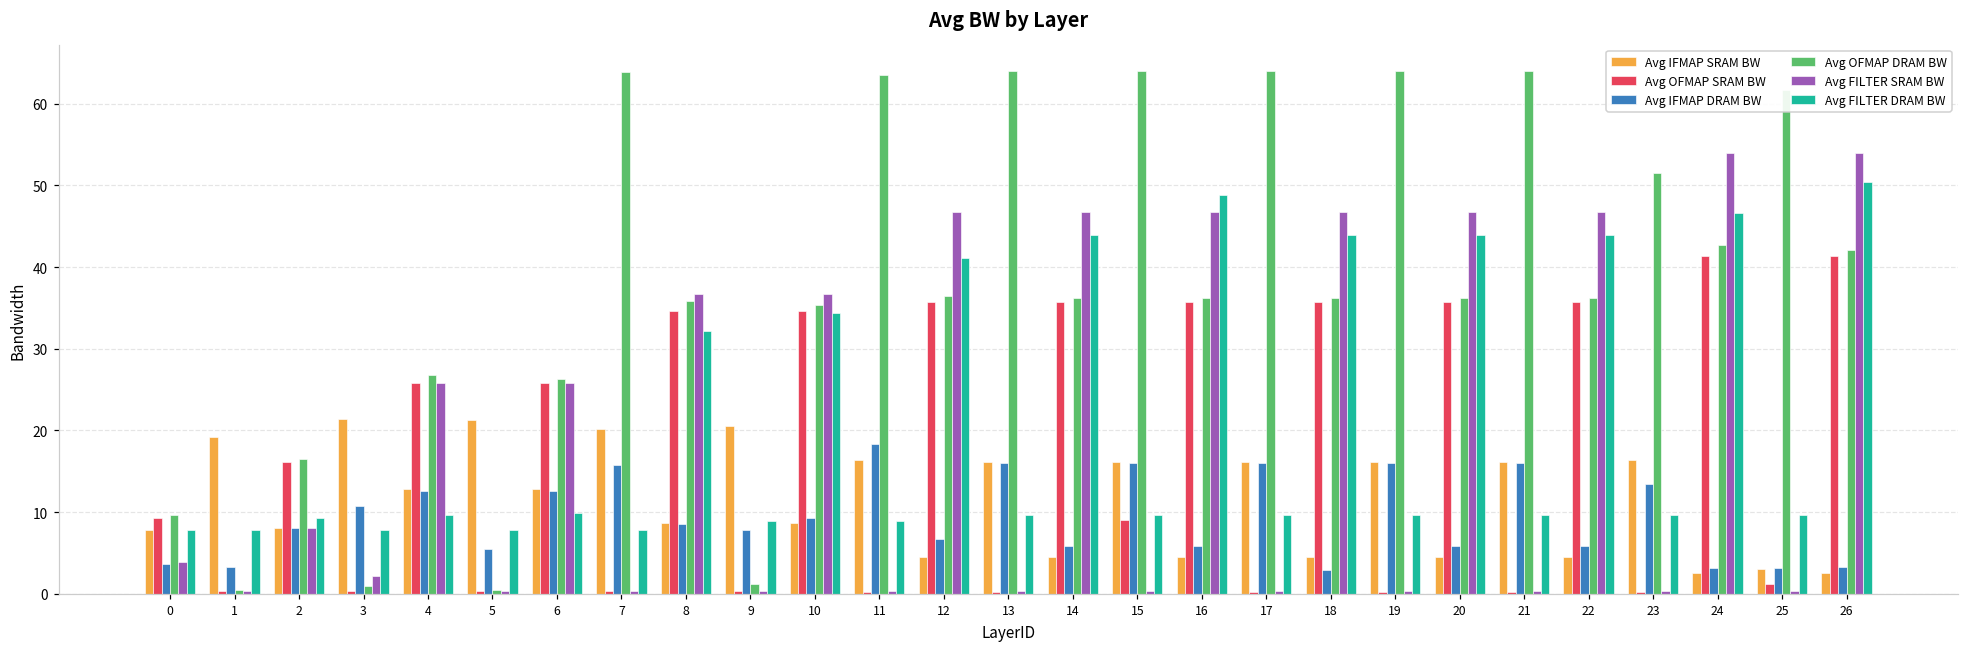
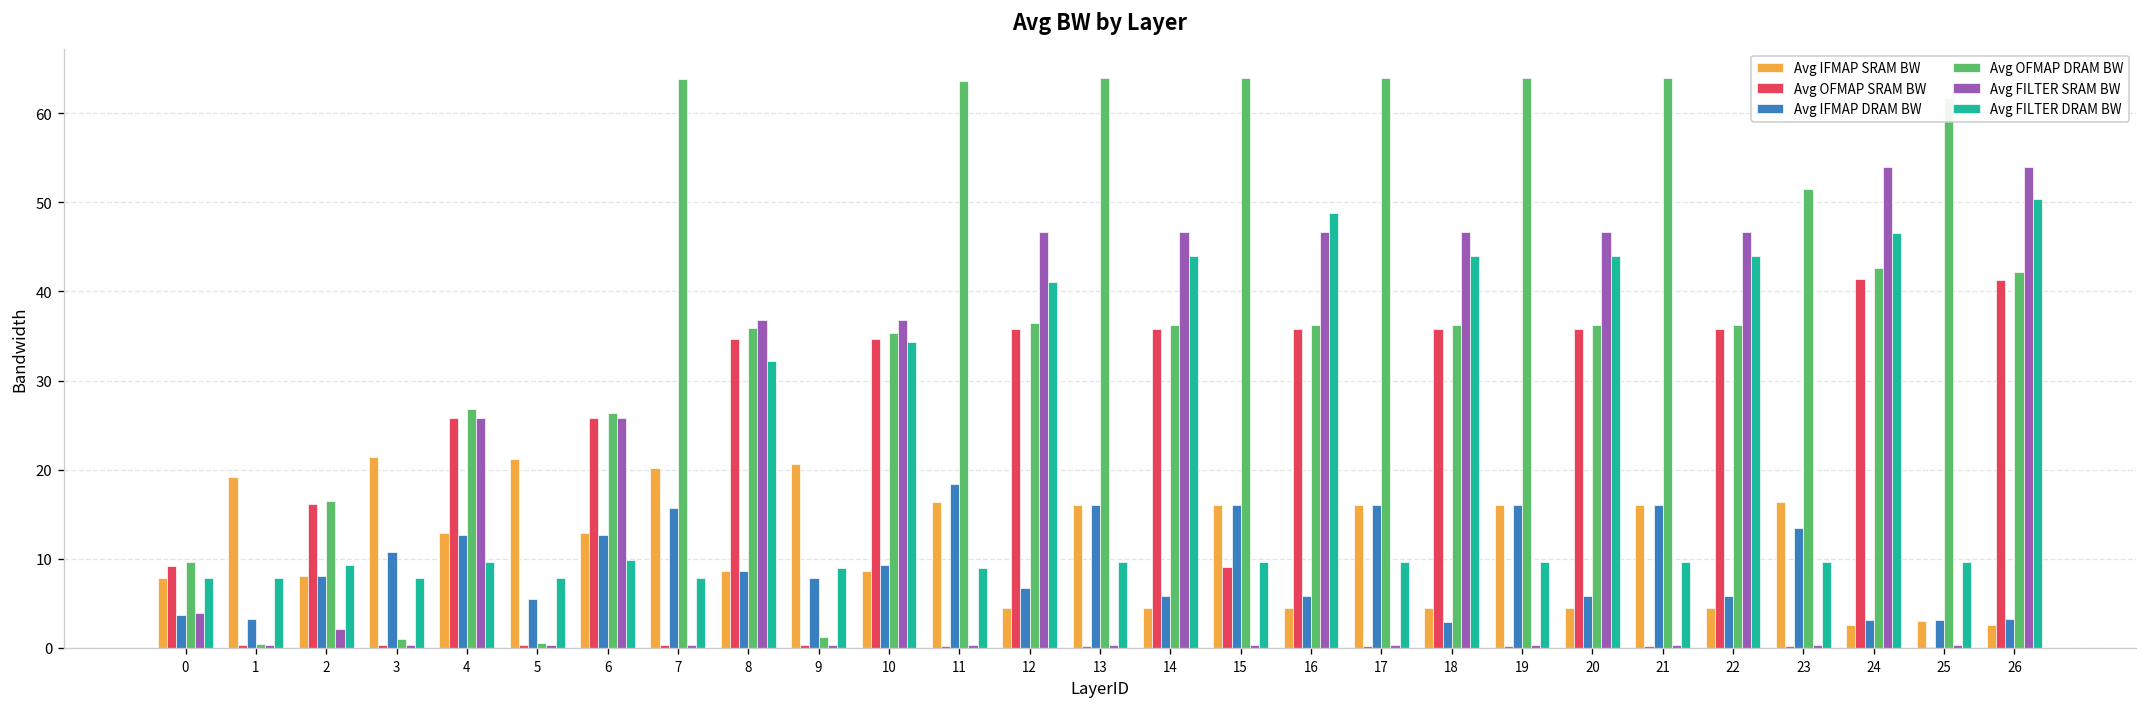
  {
    "Avg IFMAP SRAM BW": {
      "0": 8,
      "1": 19,
      "2": 8,
      "3": 21,
      "4": 13,
      "5": 21,
      "6": 13,
      "7": 20,
      "8": 9,
      "9": 21,
      "10": 9,
      "11": 16,
      "12": 4,
      "13": 16,
      "14": 4,
      "15": 16,
      "16": 4,
      "17": 16,
      "18": 4,
      "19": 16,
      "20": 4,
      "21": 16,
      "22": 4,
      "23": 16,
      "24": 3,
      "25": 3,
      "26": 3
    },
    "Avg OFMAP SRAM BW": {
      "0": 9,
      "2": 16,
      "4": 26,
      "6": 26,
      "8": 35,
      "10": 35,
      "12": 36,
      "14": 36,
      "15": 9,
      "16": 36,
      "18": 36,
      "20": 36,
      "22": 36,
      "24": 41,
-     "25": 1,
+     "25": 0,
      "26": 41
    },
    "Avg IFMAP DRAM BW": {
      "0": 4,
      "1": 3,
      "2": 8,
      "3": 11,
      "4": 13,
      "5": 5,
      "6": 13,
      "7": 16,
      "8": 9,
      "9": 8,
      "10": 9,
      "11": 18,
      "12": 7,
      "13": 16,
      "14": 6,
      "15": 16,
      "16": 6,
      "17": 16,
      "18": 3,
      "19": 16,
      "20": 6,
      "21": 16,
      "22": 6,
      "23": 13,
      "24": 3,
      "25": 3,
      "26": 3
    },
    "Avg OFMAP DRAM BW": {
      "0": 10,
      "1": 0,
      "2": 16,
      "3": 1,
      "4": 27,
      "5": 1,
      "6": 26,
      "7": 64,
      "8": 36,
      "9": 1,
      "10": 35,
      "11": 64,
      "12": 36,
      "13": 64,
      "14": 36,
      "15": 64,
      "16": 36,
      "17": 64,
      "18": 36,
      "19": 64,
      "20": 36,
      "21": 64,
      "22": 36,
      "23": 52,
      "24": 43,
      "26": 42
    },
    "Avg FILTER SRAM BW": {
      "0": 4,
-     "2": 8,
-     "3": 2,
+     "2": 2,
+     "3": 0,
      "4": 26,
      "6": 26,
      "8": 37,
      "10": 37,
      "12": 47,
      "14": 47,
      "16": 47,
      "18": 47,
      "20": 47,
      "22": 47,
      "24": 54,
      "26": 54
    },
    "Avg FILTER DRAM BW": {
      "0": 8,
      "1": 8,
      "2": 9,
      "3": 8,
      "4": 10,
      "5": 8,
      "6": 10,
      "7": 8,
      "8": 32,
      "9": 9,
      "10": 34,
      "11": 9,
      "12": 41,
      "13": 10,
      "14": 44,
      "15": 10,
      "16": 49,
      "17": 10,
      "18": 44,
      "19": 10,
      "20": 44,
      "21": 10,
      "22": 44,
      "23": 10,
      "24": 47,
      "25": 10,
      "26": 50
    }
  }
